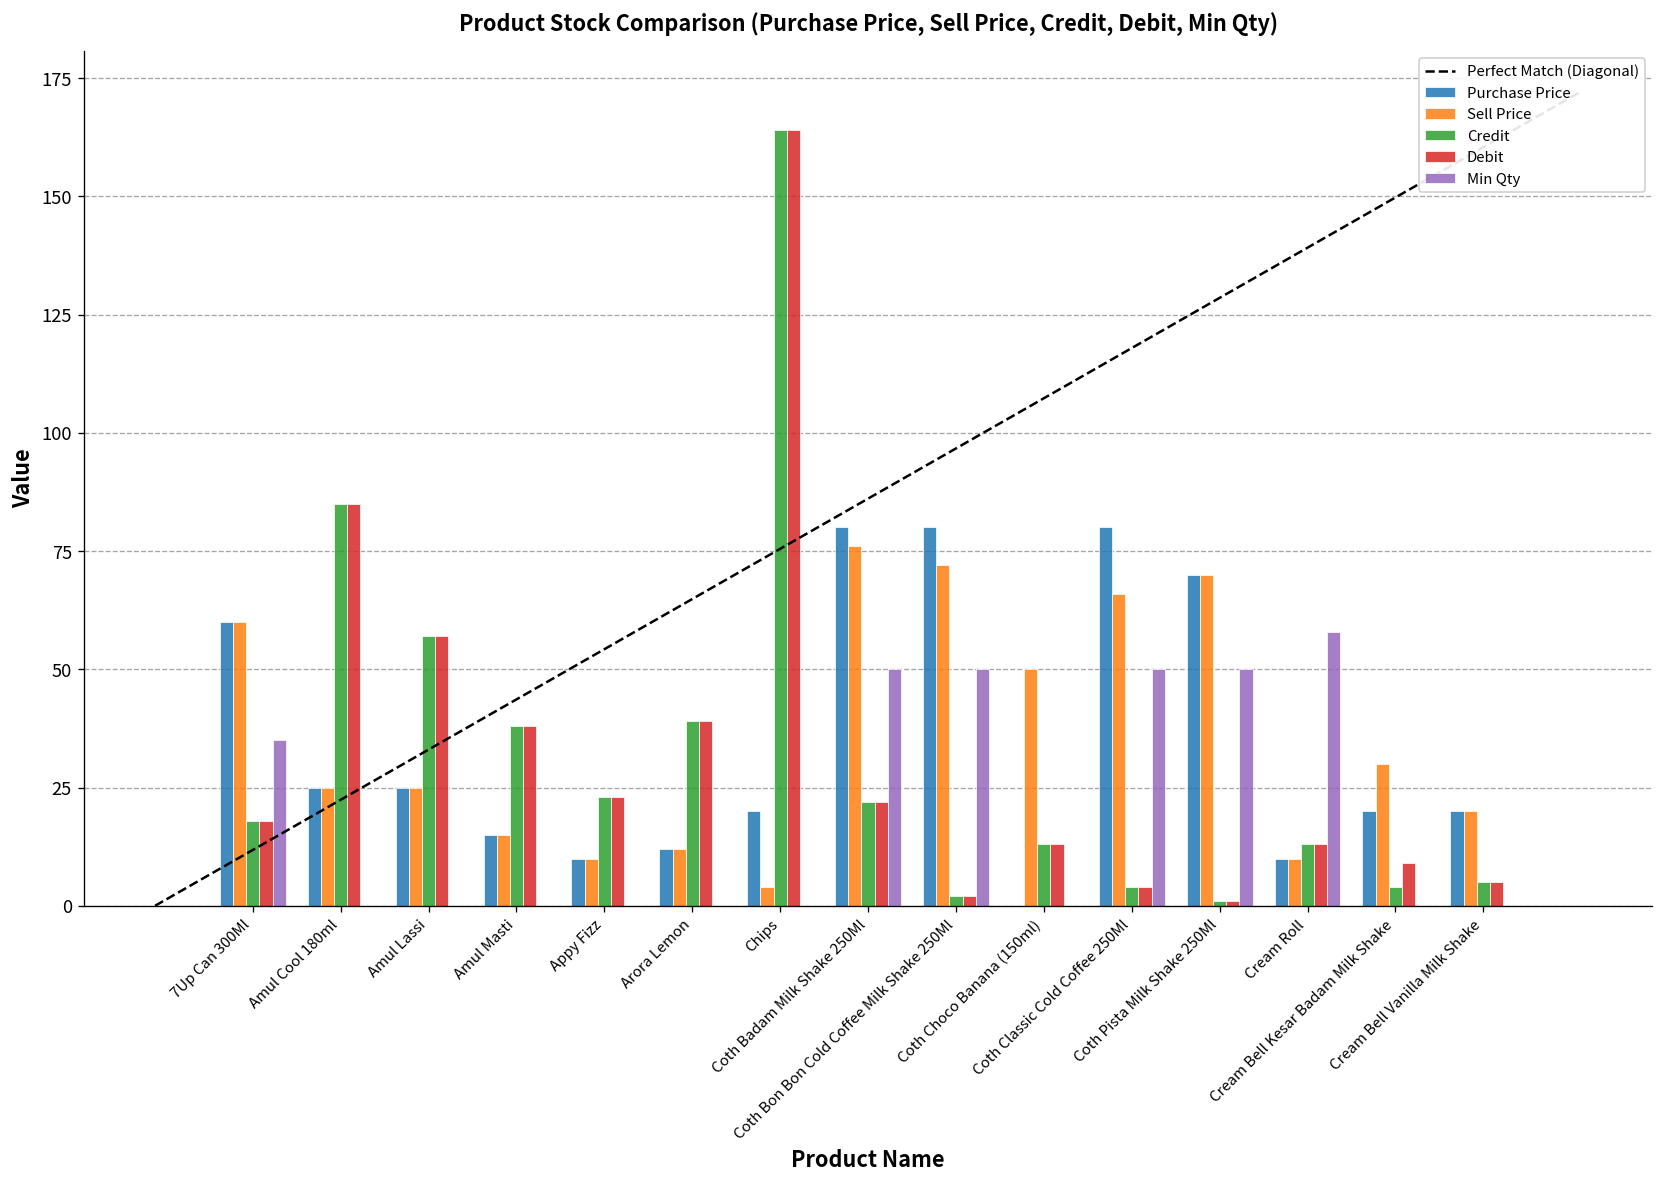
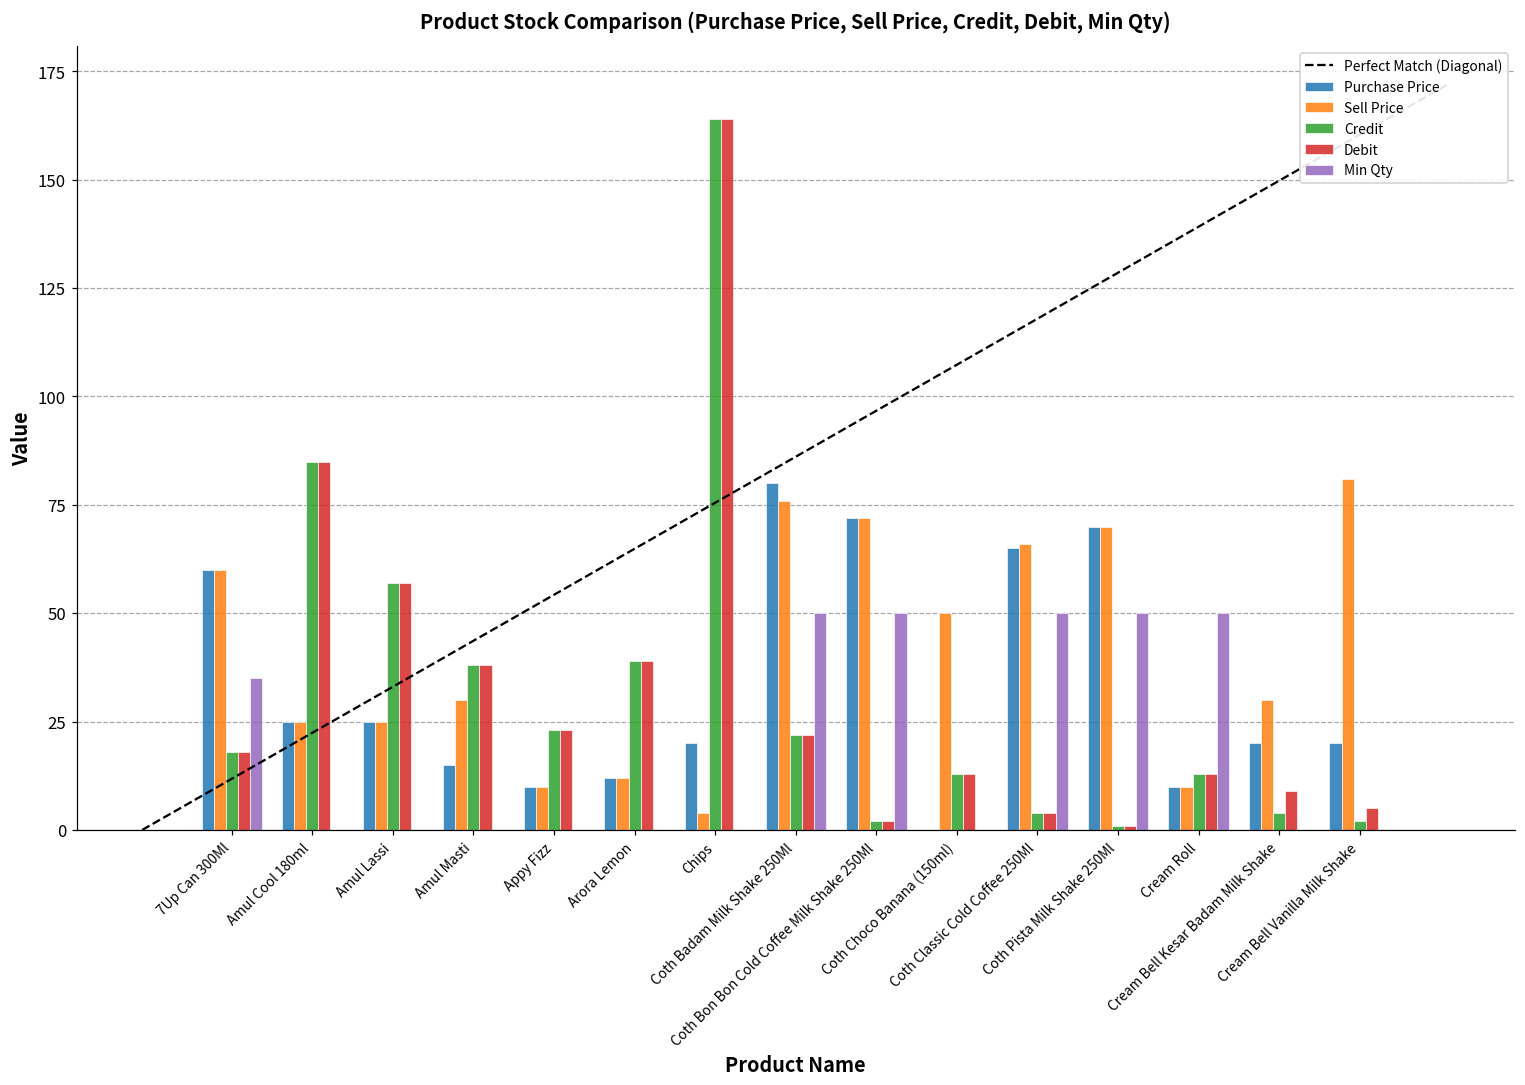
  {
    "Purchase Price": {
      "7Up Can 300Ml": 60,
      "Amul Cool 180ml": 25,
      "Amul Lassi": 25,
      "Amul Masti": 15,
      "Appy Fizz": 10,
      "Arora Lemon": 12,
      "Chips": 20,
      "Coth Badam Milk Shake 250Ml": 80,
-     "Coth Bon Bon Cold Coffee Milk Shake 250Ml": 80,
+     "Coth Bon Bon Cold Coffee Milk Shake 250Ml": 72,
      "Coth Choco Banana (150ml)": 0,
-     "Coth Classic Cold Coffee 250Ml": 80,
+     "Coth Classic Cold Coffee 250Ml": 65,
      "Coth Pista Milk Shake 250Ml": 70,
      "Cream Roll": 10,
      "Cream Bell Kesar Badam Milk Shake": 20,
      "Cream Bell Vanilla Milk Shake": 20
    },
    "Perfect Match (Diagonal)": {
      "Amul Lassi": 33,
      "Cream Roll": 139
    },
    "Sell Price": {
      "7Up Can 300Ml": 60,
      "Amul Cool 180ml": 25,
      "Amul Lassi": 25,
-     "Amul Masti": 15,
+     "Amul Masti": 30,
      "Appy Fizz": 10,
      "Arora Lemon": 12,
      "Chips": 4,
      "Coth Badam Milk Shake 250Ml": 76,
      "Coth Bon Bon Cold Coffee Milk Shake 250Ml": 72,
      "Coth Choco Banana (150ml)": 50,
      "Coth Classic Cold Coffee 250Ml": 66,
      "Coth Pista Milk Shake 250Ml": 70,
      "Cream Roll": 10,
      "Cream Bell Kesar Badam Milk Shake": 30,
-     "Cream Bell Vanilla Milk Shake": 20
+     "Cream Bell Vanilla Milk Shake": 81
    },
    "Credit": {
      "7Up Can 300Ml": 18,
      "Amul Cool 180ml": 85,
      "Amul Lassi": 57,
      "Amul Masti": 38,
      "Appy Fizz": 23,
      "Arora Lemon": 39,
      "Chips": 164,
      "Coth Badam Milk Shake 250Ml": 22,
      "Coth Bon Bon Cold Coffee Milk Shake 250Ml": 2,
      "Coth Choco Banana (150ml)": 13,
      "Coth Classic Cold Coffee 250Ml": 4,
      "Coth Pista Milk Shake 250Ml": 1,
      "Cream Roll": 13,
      "Cream Bell Kesar Badam Milk Shake": 4,
-     "Cream Bell Vanilla Milk Shake": 5
+     "Cream Bell Vanilla Milk Shake": 2
    },
    "Debit": {
      "7Up Can 300Ml": 18,
      "Amul Cool 180ml": 85,
      "Amul Lassi": 57,
      "Amul Masti": 38,
      "Appy Fizz": 23,
      "Arora Lemon": 39,
      "Chips": 164,
      "Coth Badam Milk Shake 250Ml": 22,
      "Coth Bon Bon Cold Coffee Milk Shake 250Ml": 2,
      "Coth Choco Banana (150ml)": 13,
      "Coth Classic Cold Coffee 250Ml": 4,
      "Coth Pista Milk Shake 250Ml": 1,
      "Cream Roll": 13,
      "Cream Bell Kesar Badam Milk Shake": 9,
      "Cream Bell Vanilla Milk Shake": 5
    },
    "Min Qty": {
      "7Up Can 300Ml": 35,
      "Amul Cool 180ml": 0,
      "Amul Lassi": 0,
      "Amul Masti": 0,
      "Appy Fizz": 0,
      "Arora Lemon": 0,
      "Chips": 0,
      "Coth Badam Milk Shake 250Ml": 50,
      "Coth Bon Bon Cold Coffee Milk Shake 250Ml": 50,
      "Coth Choco Banana (150ml)": 0,
      "Coth Classic Cold Coffee 250Ml": 50,
      "Coth Pista Milk Shake 250Ml": 50,
-     "Cream Roll": 58,
+     "Cream Roll": 50,
      "Cream Bell Kesar Badam Milk Shake": 0,
      "Cream Bell Vanilla Milk Shake": 0
    }
  }
